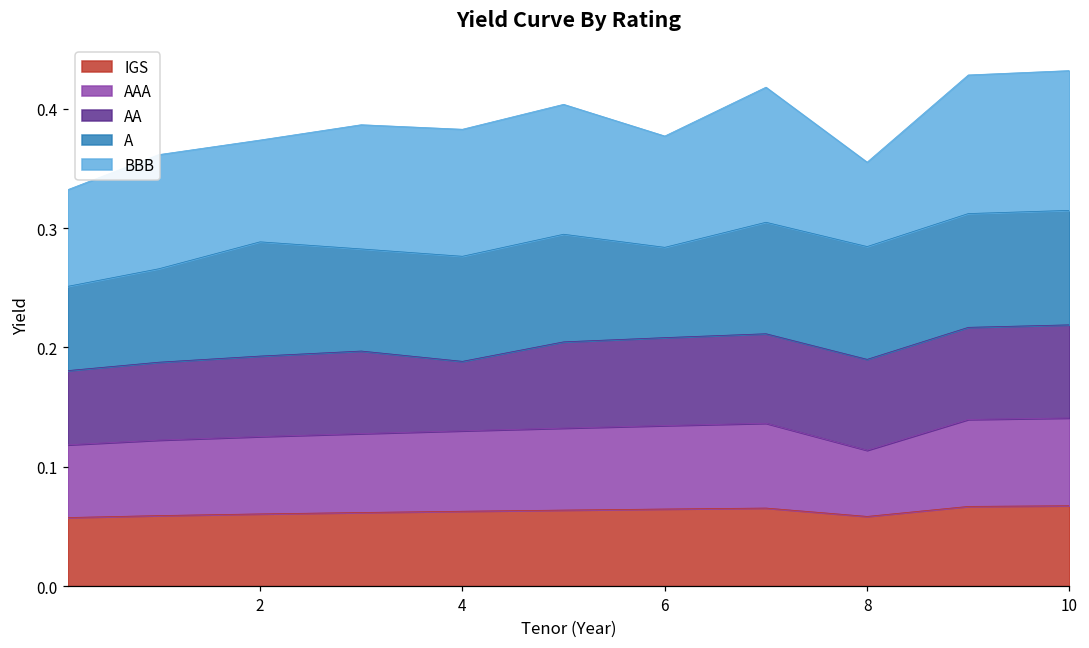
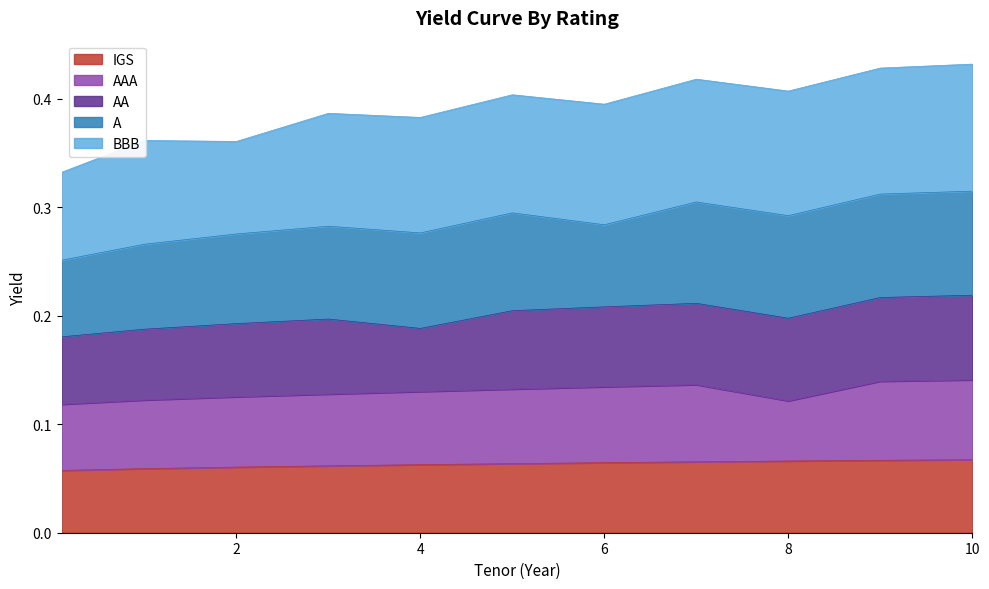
  {
    "IGS": {
      "2": 0.061,
      "4": 0.063,
      "6": 0.065,
-     "8": 0.058,
+     "8": 0.066,
      "10": 0.067
    },
    "AAA": {
      "2": 0.065,
      "4": 0.067,
      "6": 0.070,
      "8": 0.055,
      "10": 0.074
    },
    "AA": {
      "2": 0.067,
      "4": 0.058,
      "6": 0.074,
      "8": 0.076,
      "10": 0.078
    },
    "A": {
-     "2": 0.096,
+     "2": 0.083,
      "4": 0.088,
      "6": 0.076,
      "8": 0.095,
      "10": 0.096
    },
    "BBB": {
      "2": 0.085,
      "4": 0.106,
-     "6": 0.093,
-     "8": 0.071,
+     "6": 0.111,
+     "8": 0.115,
      "10": 0.117
    }
  }
